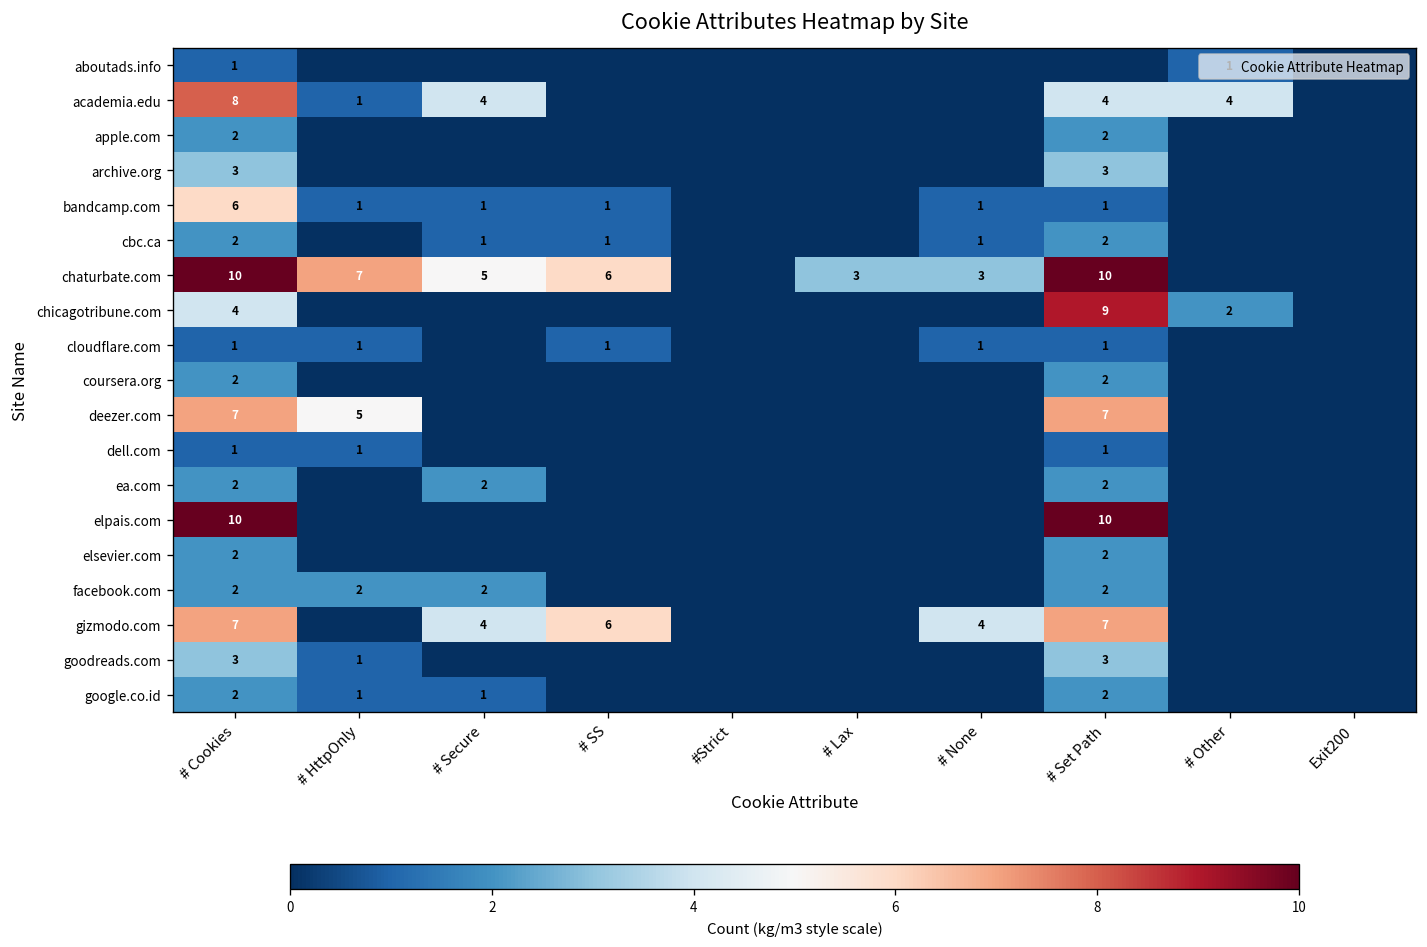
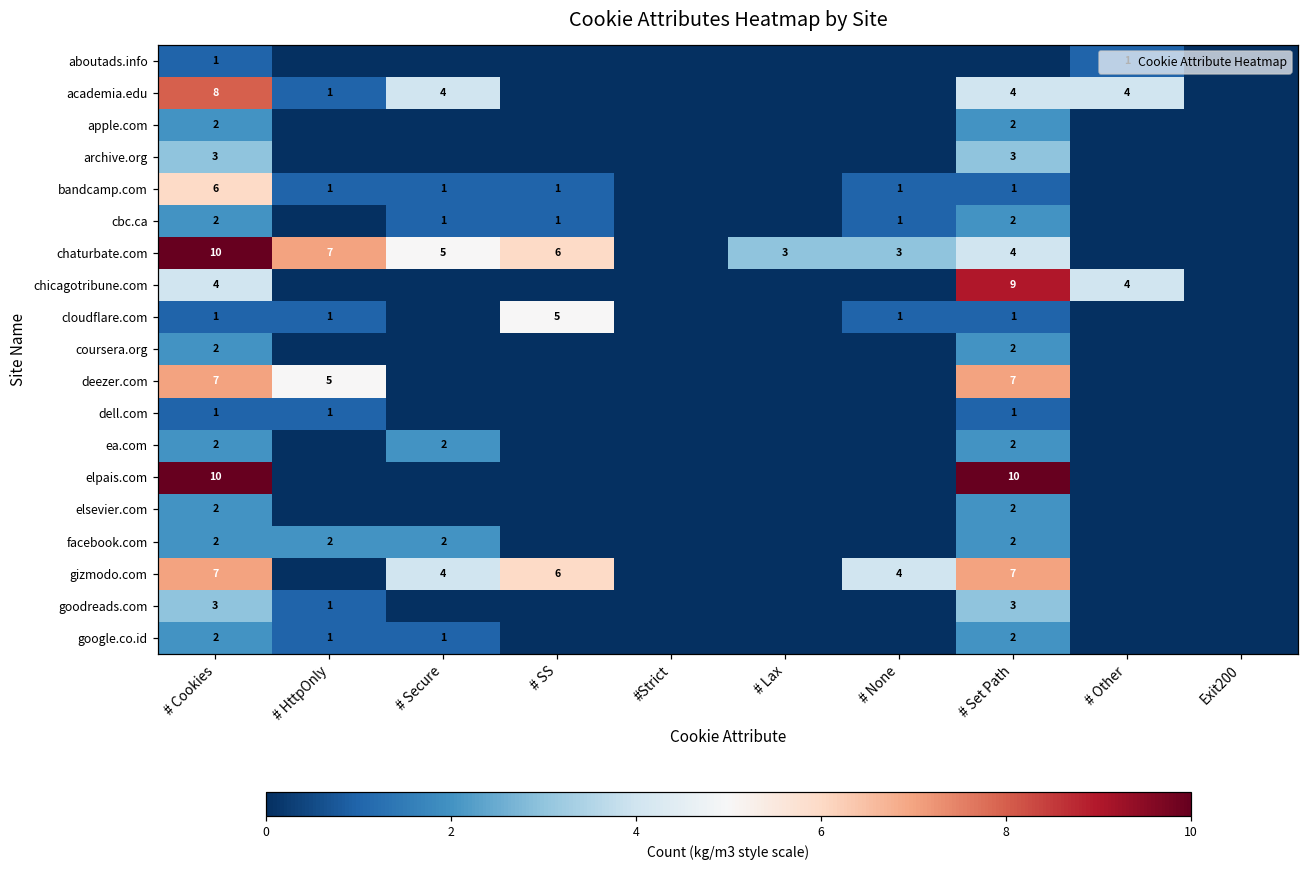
  {
    "aboutads.info": {
      "# Cookies": 1
    },
    "academia.edu": {
      "# Cookies": 8,
      "# HttpOnly": 1,
      "# Secure": 4,
      "# Set Path": 4,
      "# Other": 4
    },
    "apple.com": {
      "# Cookies": 2,
      "# Set Path": 2
    },
    "archive.org": {
      "# Cookies": 3,
      "# Set Path": 3
    },
    "bandcamp.com": {
      "# Cookies": 6,
      "# HttpOnly": 1,
      "# Secure": 1,
      "# SS": 1,
      "# None": 1,
      "# Set Path": 1
    },
    "cbc.ca": {
      "# Cookies": 2,
      "# Secure": 1,
      "# SS": 1,
      "# None": 1,
      "# Set Path": 2
    },
    "chaturbate.com": {
      "# Cookies": 10,
      "# HttpOnly": 7,
      "# Secure": 5,
      "# SS": 6,
      "# Lax": 3,
      "# None": 3,
-     "# Set Path": 10
+     "# Set Path": 4
    },
    "chicagotribune.com": {
      "# Cookies": 4,
      "# Set Path": 9,
-     "# Other": 2
+     "# Other": 4
    },
    "cloudflare.com": {
      "# Cookies": 1,
      "# HttpOnly": 1,
-     "# SS": 1,
+     "# SS": 5,
      "# None": 1,
      "# Set Path": 1
    },
    "coursera.org": {
      "# Cookies": 2,
      "# Set Path": 2
    },
    "deezer.com": {
      "# Cookies": 7,
      "# HttpOnly": 5,
      "# Set Path": 7
    },
    "dell.com": {
      "# Cookies": 1,
      "# HttpOnly": 1,
      "# Set Path": 1
    },
    "ea.com": {
      "# Cookies": 2,
      "# Secure": 2,
      "# Set Path": 2
    },
    "elpais.com": {
      "# Cookies": 10,
      "# Set Path": 10
    },
    "elsevier.com": {
      "# Cookies": 2,
      "# Set Path": 2
    },
    "facebook.com": {
      "# Cookies": 2,
      "# HttpOnly": 2,
      "# Secure": 2,
      "# Set Path": 2
    },
    "gizmodo.com": {
      "# Cookies": 7,
      "# Secure": 4,
      "# SS": 6,
      "# None": 4,
      "# Set Path": 7
    },
    "goodreads.com": {
      "# Cookies": 3,
      "# HttpOnly": 1,
      "# Set Path": 3
    },
    "google.co.id": {
      "# Cookies": 2,
      "# HttpOnly": 1,
      "# Secure": 1,
      "# Set Path": 2
    }
  }
